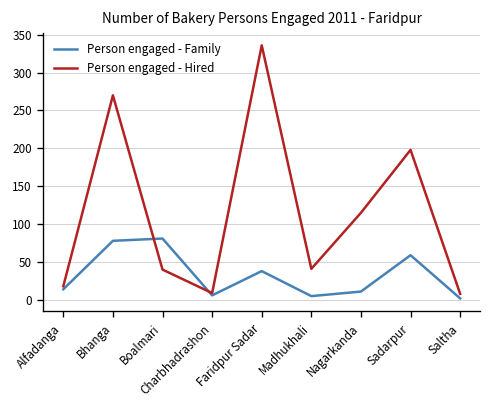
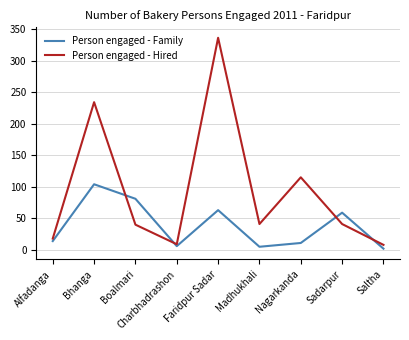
  {
    "Person engaged - Family": {
-     "Bhanga": 80,
+     "Bhanga": 100,
      "Boalmari": 80,
-     "Faridpur Sadar": 40,
+     "Faridpur Sadar": 60,
      "Madhukhali": 10,
      "Nagarkanda": 10,
      "Sadarpur": 60,
      "Saltha": 0
    },
    "Person engaged - Hired": {
-     "Bhanga": 270,
+     "Bhanga": 230,
      "Boalmari": 40,
      "Faridpur Sadar": 340,
      "Madhukhali": 40,
      "Nagarkanda": 120,
-     "Sadarpur": 200,
+     "Sadarpur": 40,
      "Saltha": 10
    }
  }
